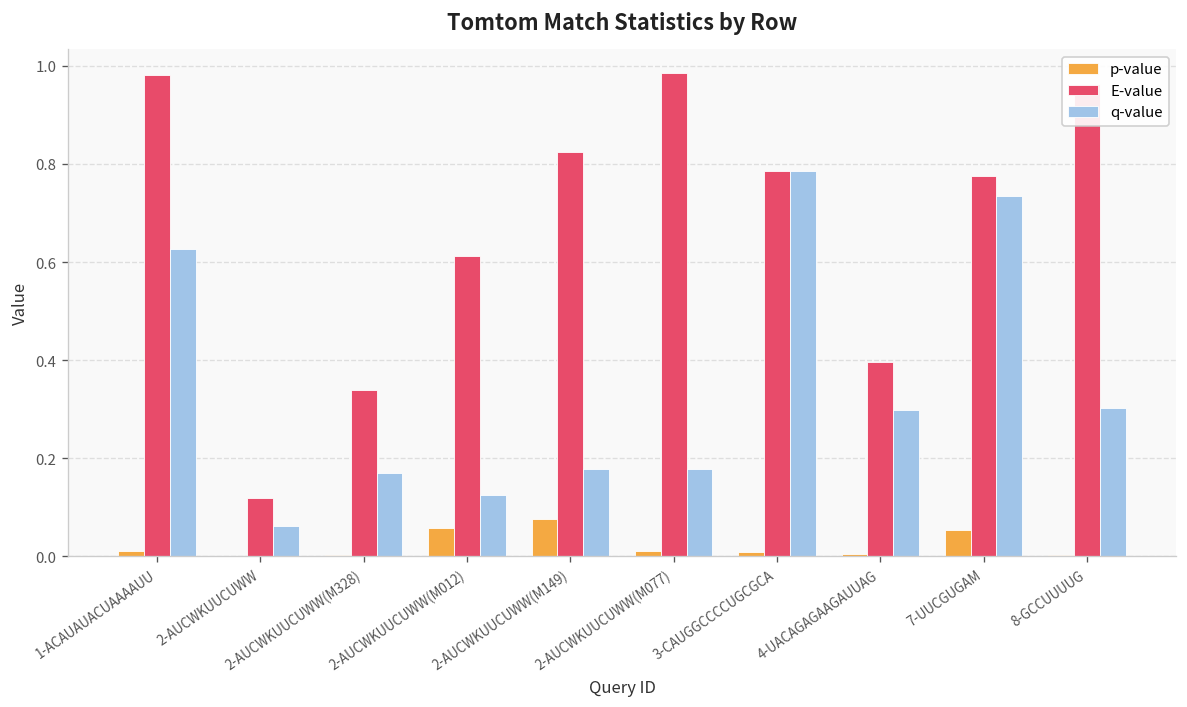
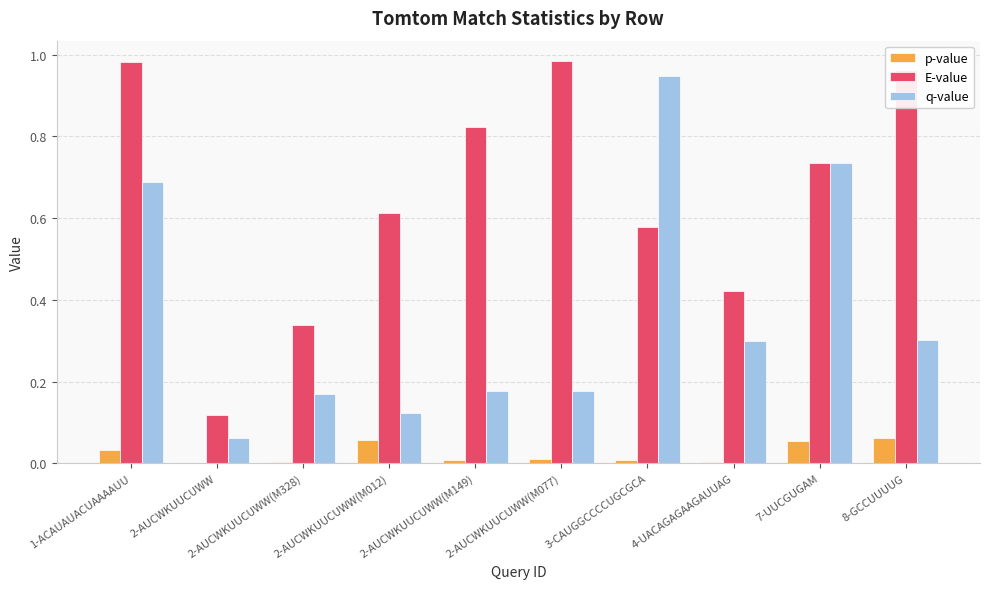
  {
    "p-value": {
-     "1-ACAUAUACUAAAAUU": 0.01,
+     "1-ACAUAUACUAAAAUU": 0.03,
      "2-AUCWKUUCUWW(M012)": 0.06,
-     "2-AUCWKUUCUWW(M149)": 0.08,
+     "2-AUCWKUUCUWW(M149)": 0.01,
      "2-AUCWKUUCUWW(M077)": 0.01,
      "3-CAUGGCCCCUGCGCA": 0.01,
      "7-UUCGUGAM": 0.05,
-     "8-GCCUUUUG": 0.00
+     "8-GCCUUUUG": 0.06
    },
    "E-value": {
      "1-ACAUAUACUAAAAUU": 0.98,
      "2-AUCWKUUCUWW": 0.12,
      "2-AUCWKUUCUWW(M328)": 0.34,
      "2-AUCWKUUCUWW(M012)": 0.61,
      "2-AUCWKUUCUWW(M149)": 0.82,
      "2-AUCWKUUCUWW(M077)": 0.99,
-     "3-CAUGGCCCCUGCGCA": 0.79,
-     "4-UACAGAGAAGAUUAG": 0.40,
-     "7-UUCGUGAM": 0.78
+     "3-CAUGGCCCCUGCGCA": 0.58,
+     "4-UACAGAGAAGAUUAG": 0.42,
+     "7-UUCGUGAM": 0.73
    },
    "q-value": {
-     "1-ACAUAUACUAAAAUU": 0.63,
+     "1-ACAUAUACUAAAAUU": 0.69,
      "2-AUCWKUUCUWW": 0.06,
      "2-AUCWKUUCUWW(M328)": 0.17,
      "2-AUCWKUUCUWW(M012)": 0.12,
      "2-AUCWKUUCUWW(M149)": 0.18,
      "2-AUCWKUUCUWW(M077)": 0.18,
-     "3-CAUGGCCCCUGCGCA": 0.79,
+     "3-CAUGGCCCCUGCGCA": 0.95,
      "4-UACAGAGAAGAUUAG": 0.30,
      "7-UUCGUGAM": 0.73,
      "8-GCCUUUUG": 0.30
    }
  }
